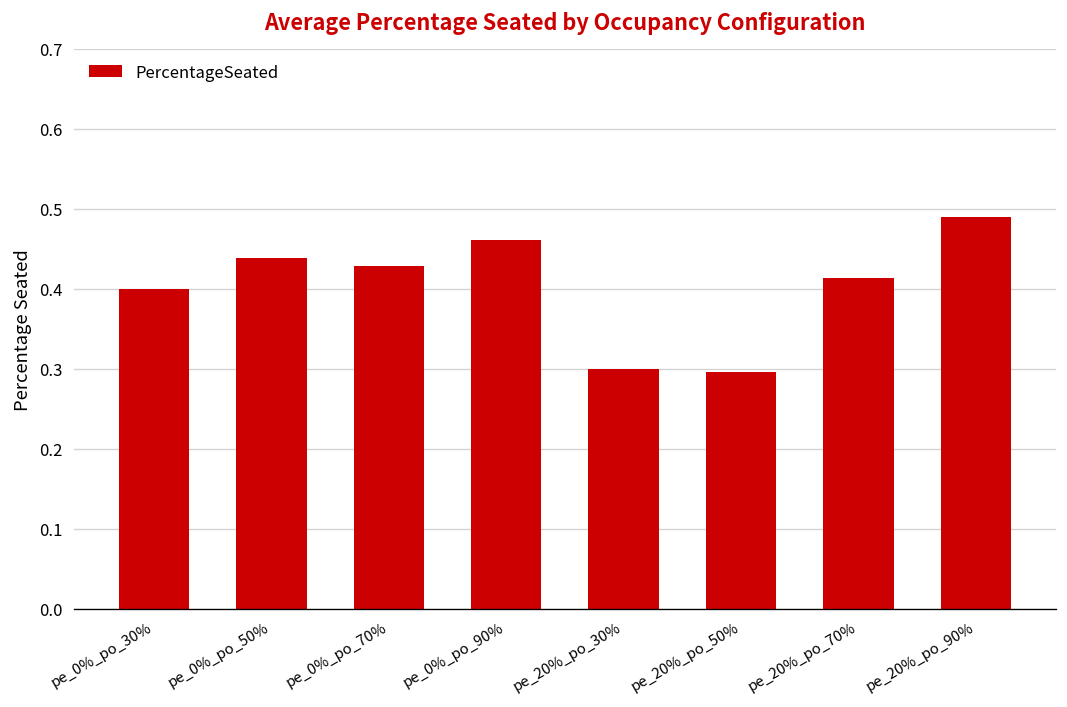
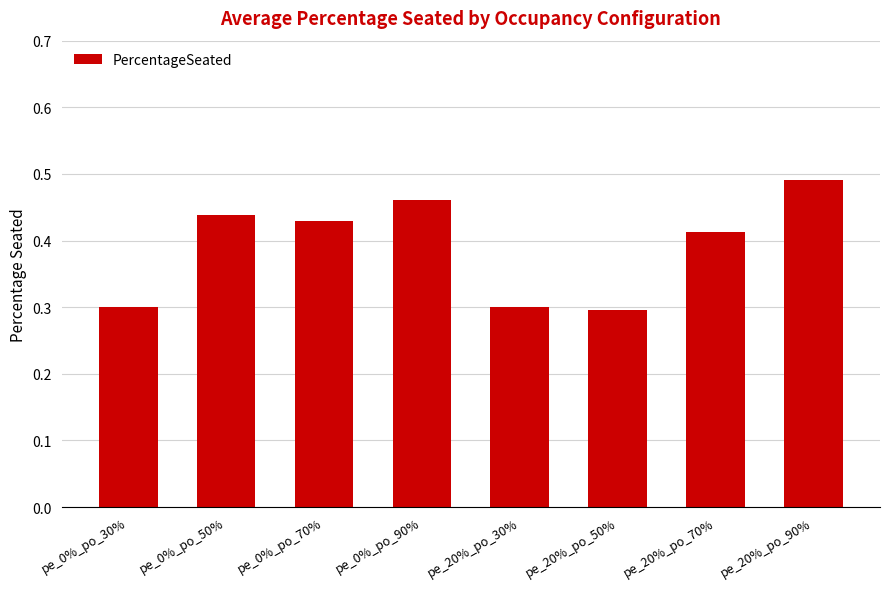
  {
-   "pe_0%_po_30%": 0.4,
+   "pe_0%_po_30%": 0.3,
    "pe_0%_po_50%": 0.44,
    "pe_0%_po_70%": 0.43,
    "pe_0%_po_90%": 0.46,
    "pe_20%_po_30%": 0.3,
    "pe_20%_po_50%": 0.30,
    "pe_20%_po_70%": 0.41,
    "pe_20%_po_90%": 0.49
  }
